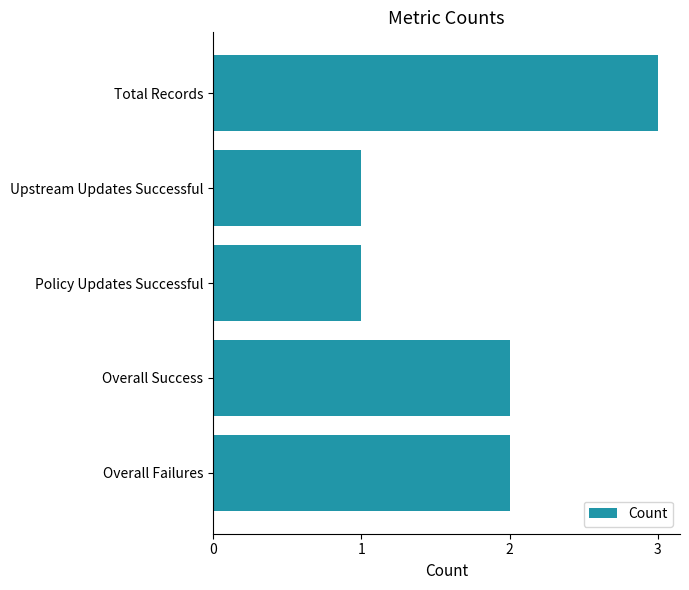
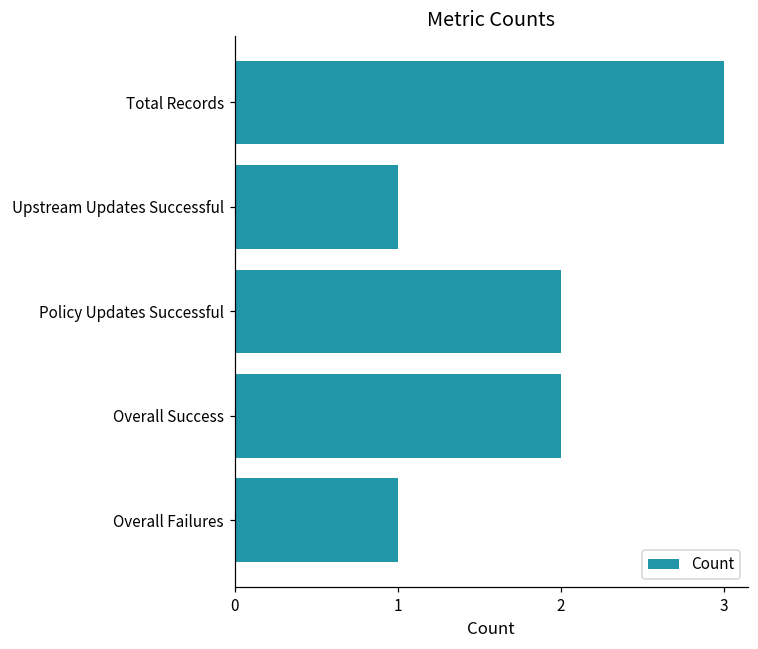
  {
    "Total Records": 3,
    "Upstream Updates Successful": 1,
-   "Policy Updates Successful": 1,
+   "Policy Updates Successful": 2,
    "Overall Success": 2,
-   "Overall Failures": 2
+   "Overall Failures": 1
  }
